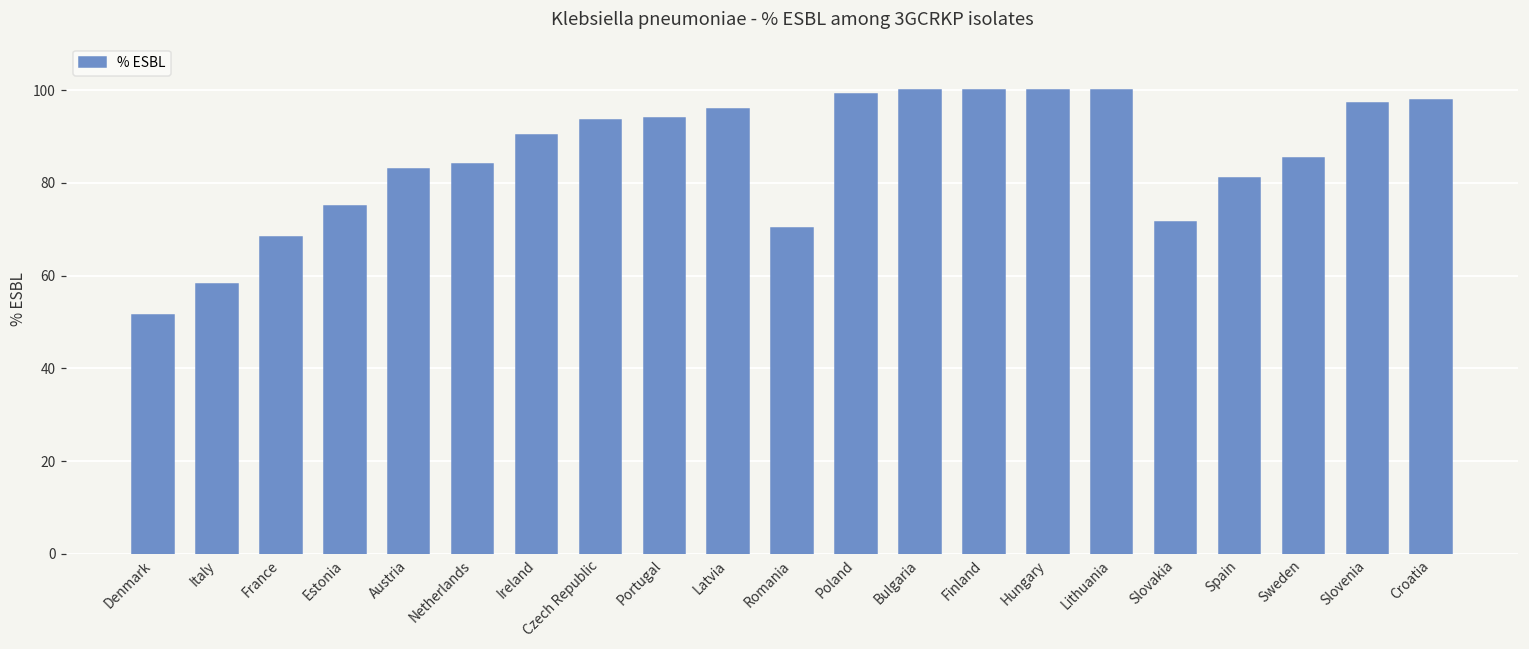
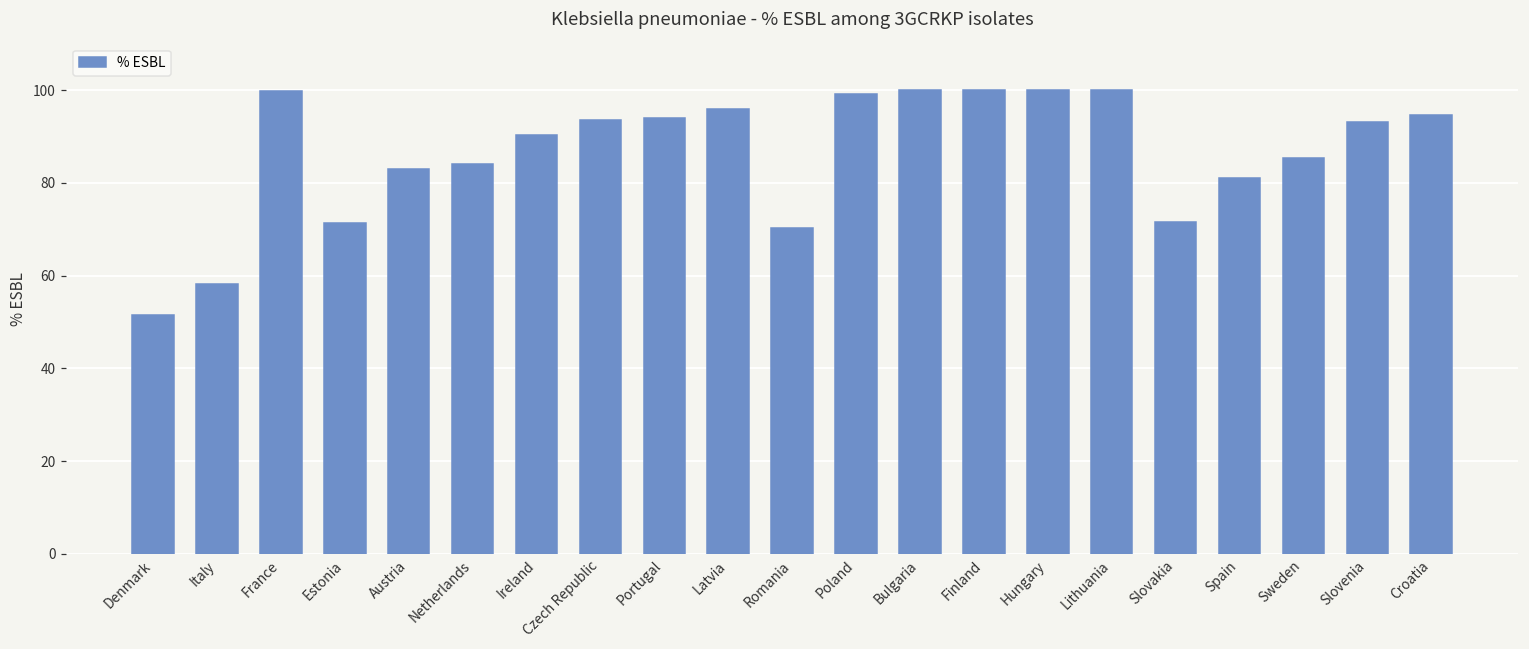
  {
    "Denmark": 51,
    "Italy": 58,
-   "France": 68,
-   "Estonia": 75,
+   "France": 100,
+   "Estonia": 71,
    "Austria": 83,
    "Netherlands": 84,
    "Ireland": 90,
    "Czech Republic": 94,
    "Portugal": 94,
    "Latvia": 96,
    "Romania": 70,
    "Poland": 99,
    "Bulgaria": 100,
    "Finland": 100,
    "Hungary": 100,
    "Lithuania": 100,
    "Slovakia": 72,
    "Spain": 81,
    "Sweden": 85,
-   "Slovenia": 97,
-   "Croatia": 98
+   "Slovenia": 93,
+   "Croatia": 95
  }
